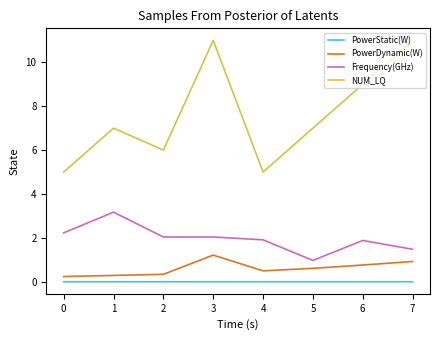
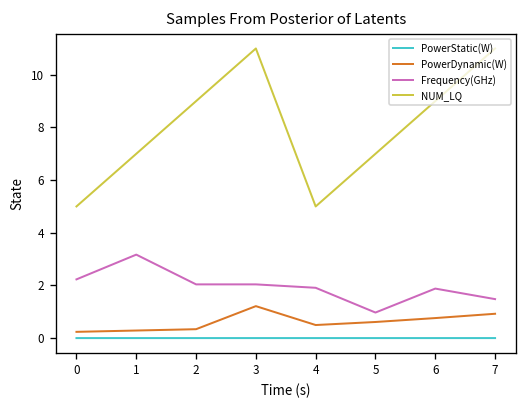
  {
    "PowerStatic(W)": {
      "0": 0,
      "1": 0,
      "2": 0,
      "3": 0,
      "4": 0,
      "5": 0,
      "6": 0,
      "7": 0
    },
    "PowerDynamic(W)": {
      "0": 0.2,
      "1": 0.3,
      "2": 0.3,
      "3": 1.2,
      "4": 0.5,
      "5": 0.6,
      "6": 0.8,
      "7": 1
    },
    "Frequency(GHz)": {
      "0": 2.2,
      "1": 3.2,
      "2": 2,
      "3": 2,
      "4": 2,
      "5": 1,
      "6": 1.9,
      "7": 1.5
    },
    "NUM_LQ": {
      "0": 5,
      "1": 7,
-     "2": 6,
+     "2": 9,
      "3": 11,
      "4": 5,
      "5": 7
    }
  }
